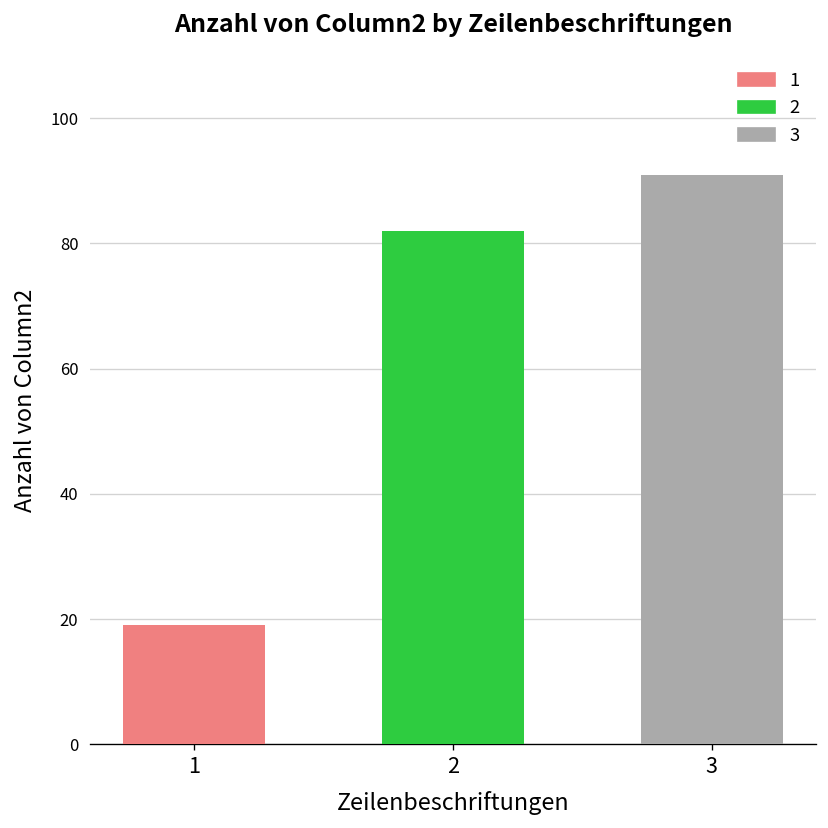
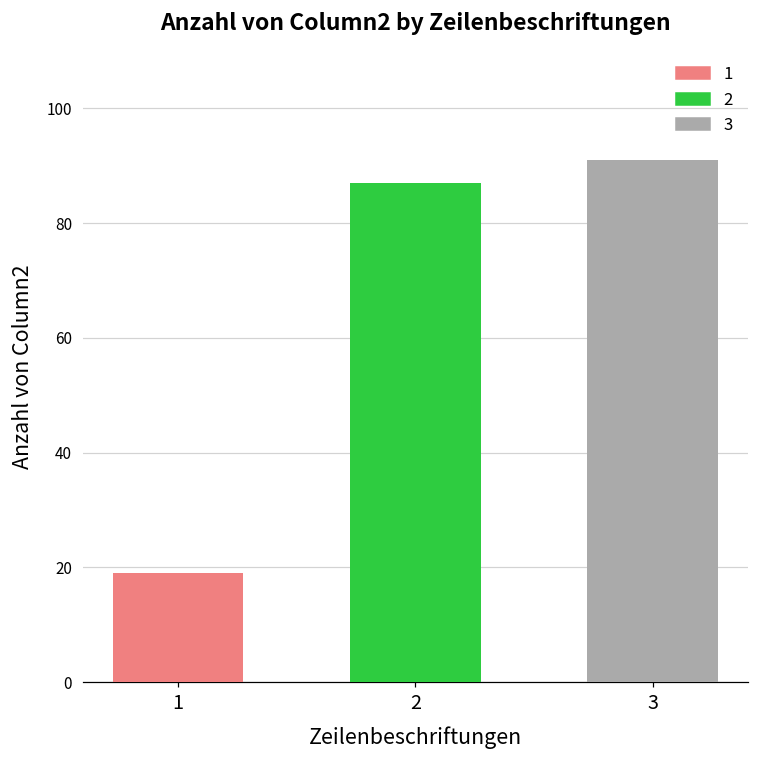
  {
    "1": 19,
-   "2": 82,
+   "2": 87,
    "3": 91
  }
